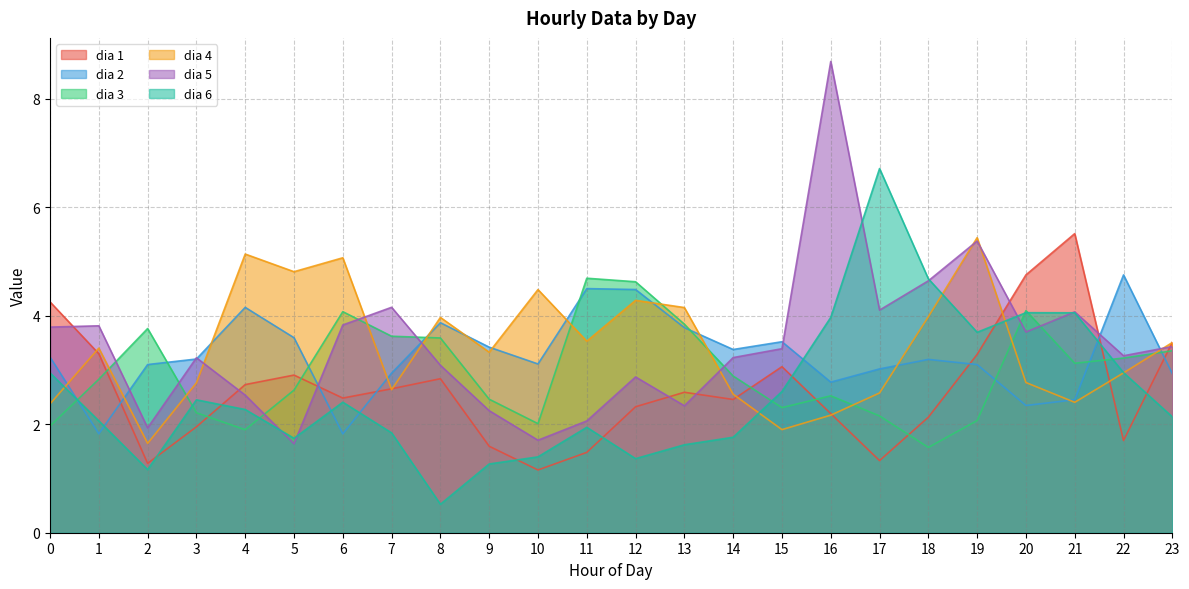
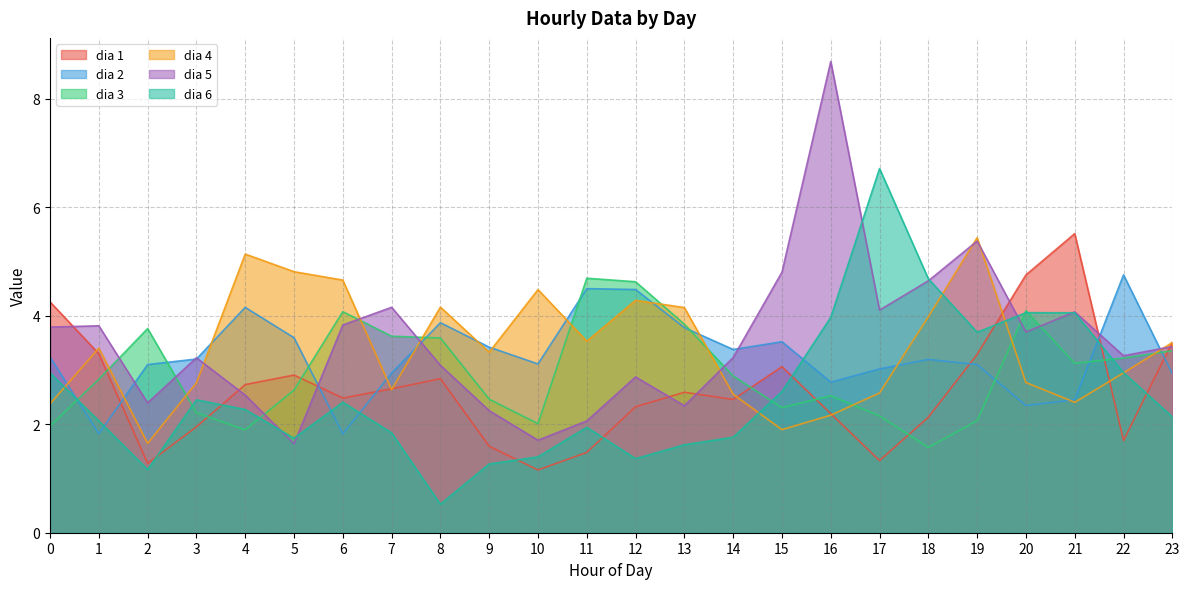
  {
    "dia 1": {
      "0": 4.3,
      "1": 3.3,
      "2": 1.3,
      "3": 2.0,
      "4": 2.7,
      "5": 2.9,
      "6": 2.5,
      "8": 2.8,
      "9": 1.6,
      "10": 1.2,
      "11": 1.5,
      "12": 2.3,
      "13": 2.6,
      "14": 2.5,
      "15": 3.1,
      "17": 1.3,
      "18": 2.1,
      "19": 3.3,
      "20": 4.8,
      "21": 5.5,
      "22": 1.7
    },
    "dia 2": {
      "0": 3.2,
      "1": 1.8,
      "2": 3.1,
      "4": 4.2,
      "5": 3.6,
      "6": 1.8,
      "7": 2.9,
      "8": 3.9,
      "9": 3.4,
      "10": 3.1,
      "11": 4.5,
      "12": 4.5,
      "13": 3.8,
      "14": 3.4,
      "15": 3.5,
      "16": 2.8,
      "17": 3.0,
      "18": 3.2,
      "19": 3.1,
      "20": 2.3,
      "22": 4.8,
      "23": 2.9
    },
    "dia 4": {
      "0": 2.4,
      "1": 3.4,
      "2": 1.6,
      "3": 2.8,
      "4": 5.1,
      "5": 4.8,
-     "6": 5.1,
-     "8": 4.0,
+     "6": 4.7,
+     "8": 4.2,
      "9": 3.3,
      "10": 4.5,
      "11": 3.5,
      "12": 4.3,
      "13": 4.2,
      "14": 2.6,
      "15": 1.9,
      "17": 2.6,
      "18": 4.0,
      "19": 5.4,
      "20": 2.8
    },
    "dia 5": {
      "0": 3.8,
      "1": 3.8,
-     "2": 1.9,
+     "2": 2.4,
      "4": 2.5,
      "5": 1.6,
      "6": 3.8,
      "7": 4.2,
      "8": 3.1,
      "9": 2.2,
      "10": 1.7,
      "11": 2.1,
      "12": 2.9,
      "13": 2.3,
      "14": 3.2,
-     "15": 3.4,
+     "15": 4.8,
      "16": 8.7,
      "17": 4.1,
      "19": 5.4,
      "20": 3.7,
      "23": 3.4
    }
  }
